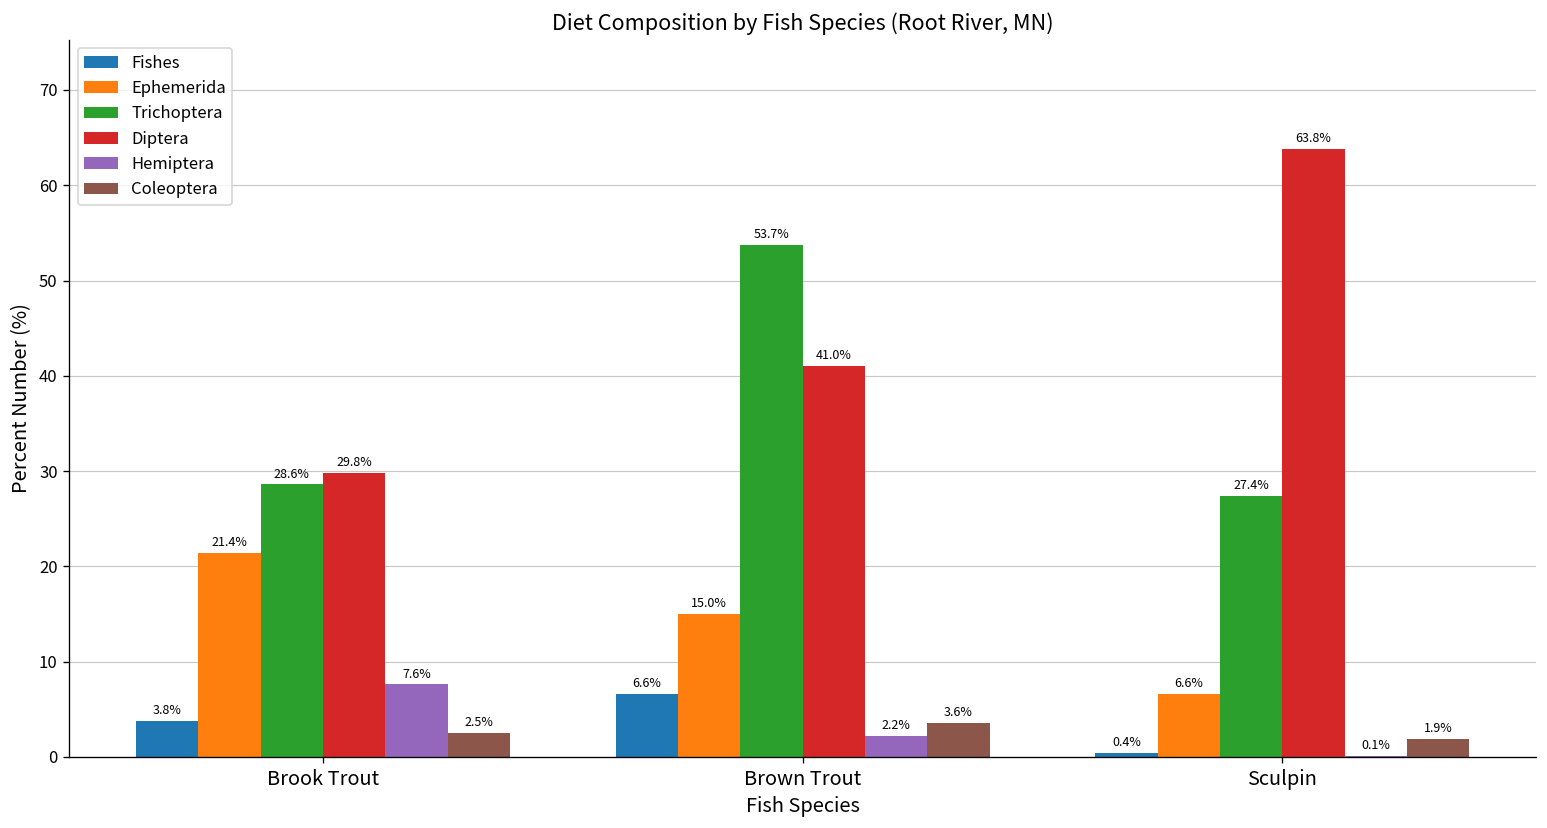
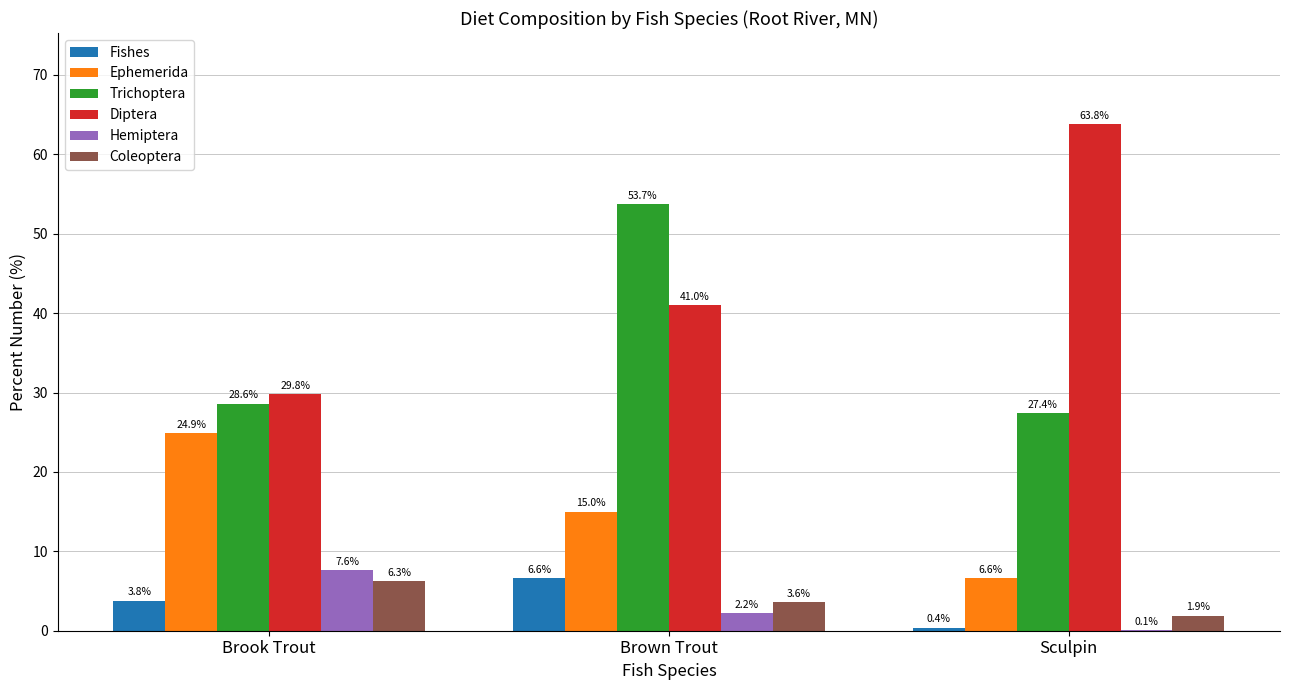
  {
    "Fishes": {
      "Brook Trout": "3.8%",
      "Brown Trout": "6.6%",
      "Sculpin": "0.4%"
    },
    "Ephemerida": {
-     "Brook Trout": "21.4%",
+     "Brook Trout": "24.9%",
      "Brown Trout": "15.0%",
      "Sculpin": "6.6%"
    },
    "Trichoptera": {
      "Brook Trout": "28.6%",
      "Brown Trout": "53.7%",
      "Sculpin": "27.4%"
    },
    "Diptera": {
      "Brook Trout": "29.8%",
      "Brown Trout": "41.0%",
      "Sculpin": "63.8%"
    },
    "Hemiptera": {
      "Brook Trout": "7.6%",
      "Brown Trout": "2.2%",
      "Sculpin": "0.1%"
    },
    "Coleoptera": {
-     "Brook Trout": "2.5%",
+     "Brook Trout": "6.3%",
      "Brown Trout": "3.6%",
      "Sculpin": "1.9%"
    }
  }
